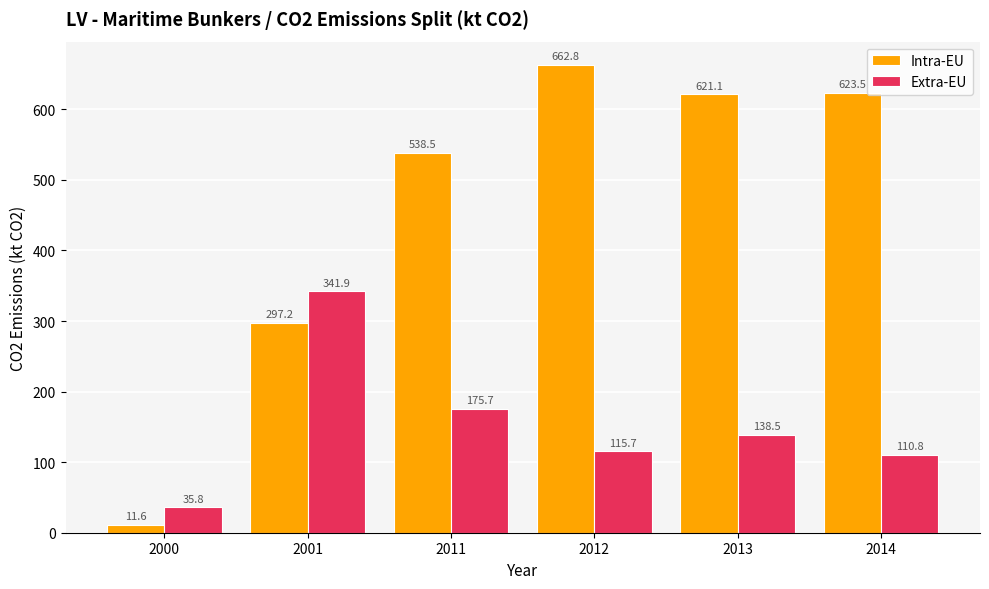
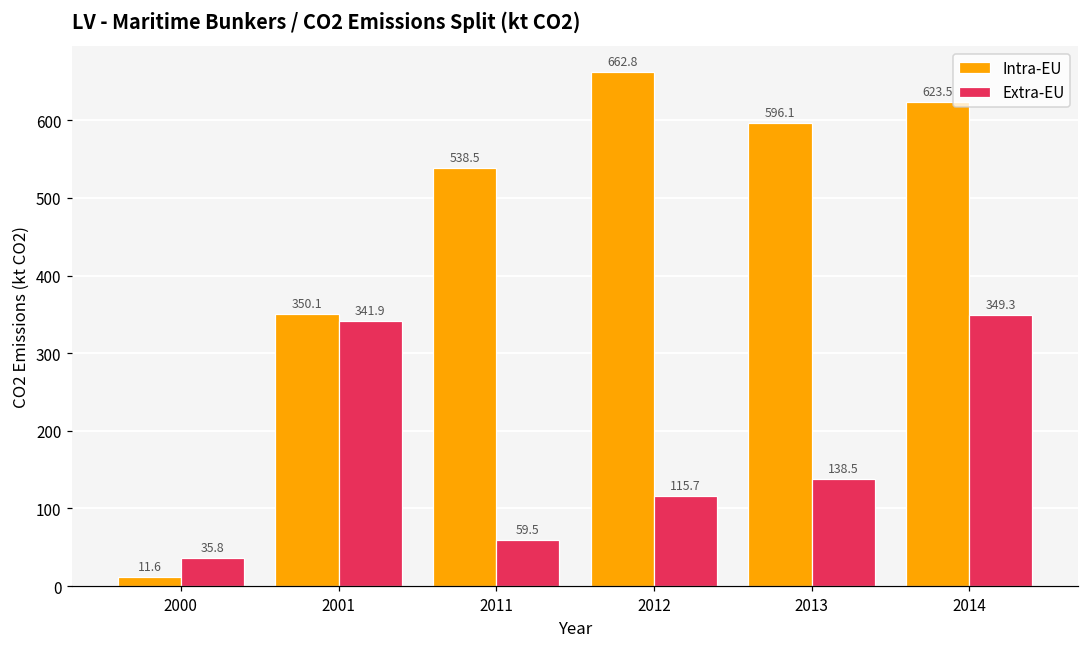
  {
    "Intra-EU": {
      "2000": 11.6,
-     "2001": 297.2,
+     "2001": 350.1,
      "2011": 538.5,
      "2012": 662.8,
-     "2013": 621.1,
+     "2013": 596.1,
      "2014": 623.5
    },
    "Extra-EU": {
      "2000": 35.8,
      "2001": 341.9,
-     "2011": 175.7,
+     "2011": 59.5,
      "2012": 115.7,
      "2013": 138.5,
-     "2014": 110.8
+     "2014": 349.3
    }
  }
